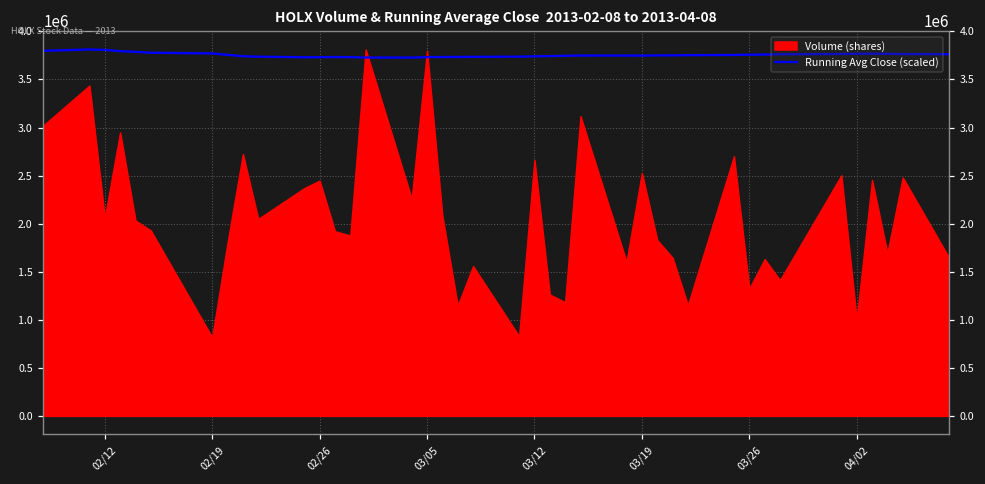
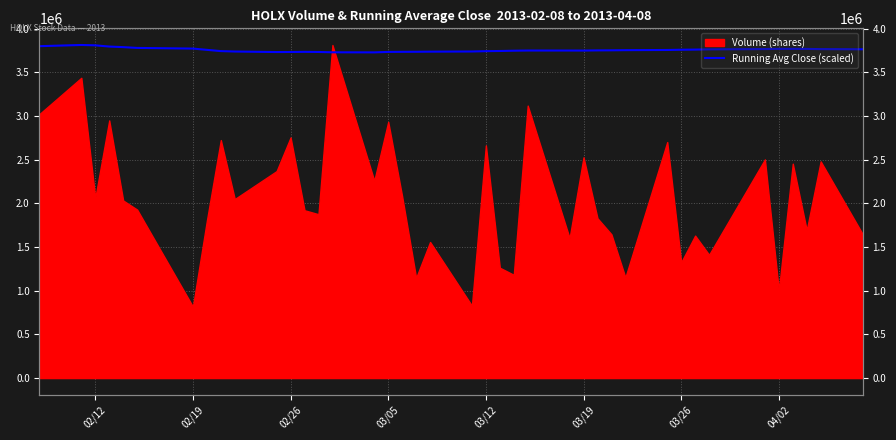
  {
    "Running Avg Close (scaled)": {
      "02/12": 3800000,
      "02/19": 3800000,
      "02/26": 3700000,
      "03/05": 3700000,
      "03/12": 3700000,
      "03/19": 3700000,
      "03/26": 3800000
    },
    "Volume (shares)": {
      "02/12": 2100000,
      "02/19": 800000,
-     "02/26": 2400000,
-     "03/05": 3800000,
+     "02/26": 2800000,
+     "03/05": 2900000,
      "03/12": 2700000,
      "03/19": 2500000,
      "03/26": 1300000,
      "04/02": 1000000
    }
  }
